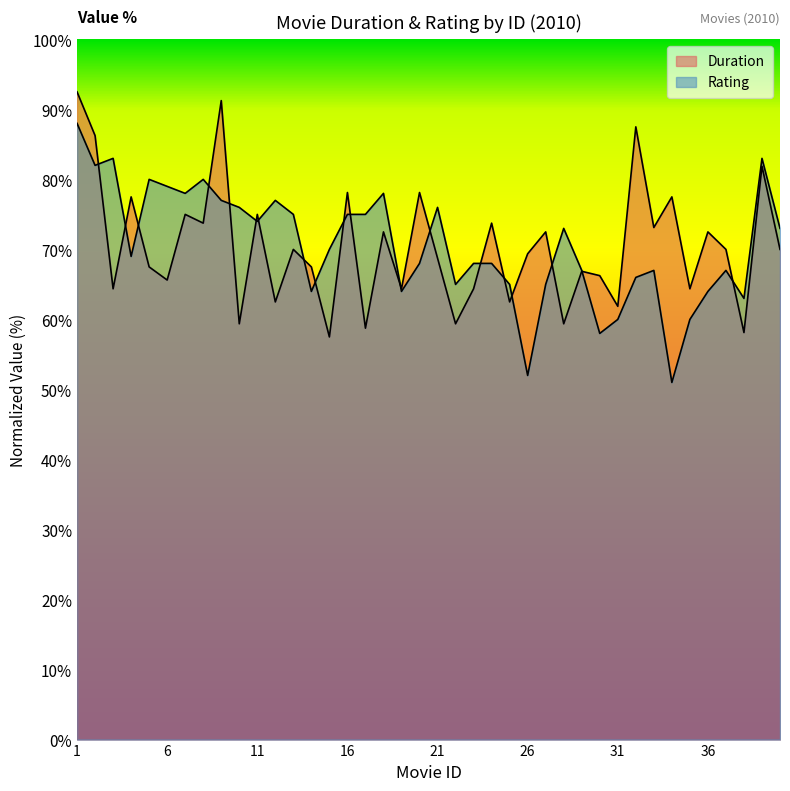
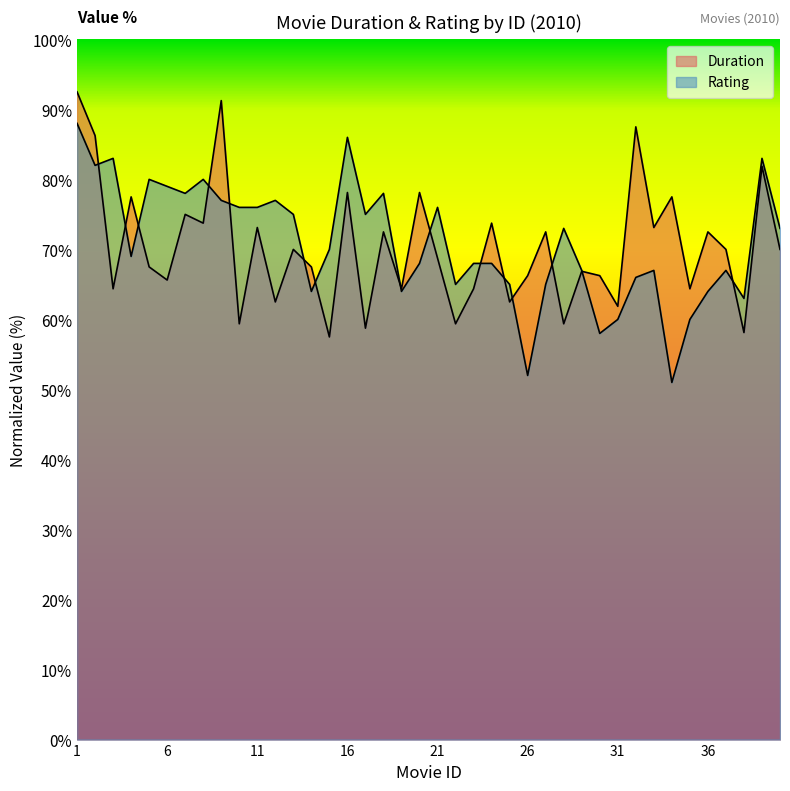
  {
    "Duration": {
      "1": "93%",
      "6": "66%",
-     "11": "75%",
+     "11": "73%",
      "16": "78%",
      "21": "69%",
-     "26": "69%",
+     "26": "66%",
      "31": "62%",
      "36": "73%"
    },
    "Rating": {
      "1": "88%",
      "6": "79%",
-     "11": "74%",
-     "16": "75%",
+     "11": "76%",
+     "16": "86%",
      "21": "76%",
      "26": "52%",
      "31": "60%",
      "36": "64%"
    }
  }
